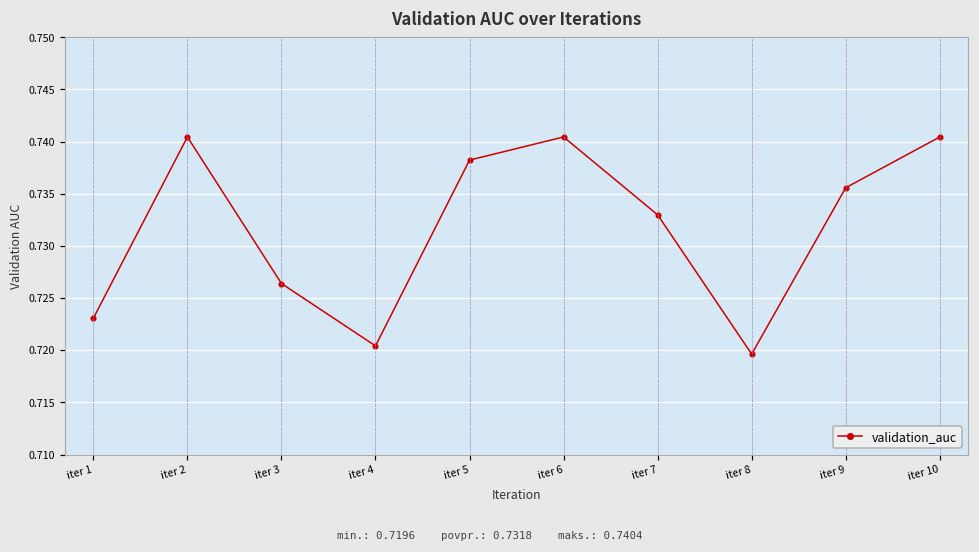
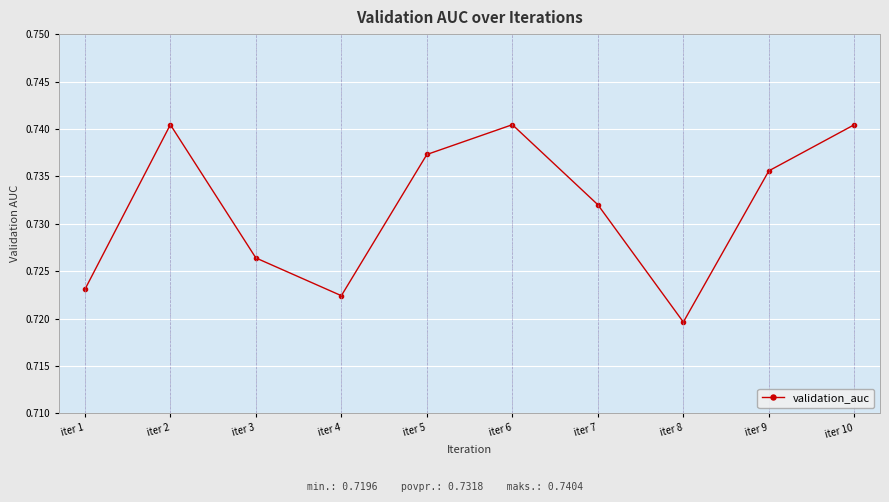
  {
    "iter 1": 0.723,
    "iter 2": 0.740,
    "iter 3": 0.726,
-   "iter 4": 0.720,
-   "iter 5": 0.738,
+   "iter 4": 0.722,
+   "iter 5": 0.737,
    "iter 6": 0.740,
-   "iter 7": 0.733,
+   "iter 7": 0.732,
    "iter 8": 0.720,
    "iter 9": 0.736,
    "iter 10": 0.740
  }
